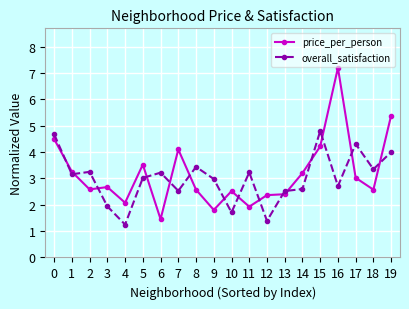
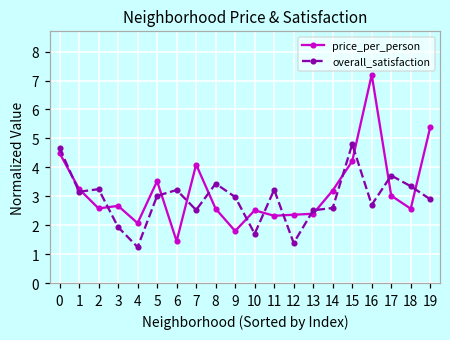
  {
    "price_per_person": {
      "0": 4.5,
      "2": 2.6,
      "3": 2.7,
      "4": 2.1,
      "5": 3.5,
      "6": 1.5,
      "7": 4.1,
      "8": 2.6,
      "9": 1.8,
      "10": 2.5,
-     "11": 1.9,
+     "11": 2.3,
      "12": 2.4,
      "13": 2.4,
      "14": 3.2,
      "15": 4.2,
      "16": 7.2,
      "17": 3.0,
      "18": 2.6,
      "19": 5.4
    },
    "overall_satisfaction": {
      "0": 4.7,
      "2": 3.3,
      "3": 1.9,
      "4": 1.3,
      "5": 3.0,
      "6": 3.2,
      "7": 2.5,
      "8": 3.4,
      "9": 3.0,
      "10": 1.7,
      "11": 3.2,
      "12": 1.4,
      "13": 2.5,
      "14": 2.6,
      "15": 4.8,
      "16": 2.7,
-     "17": 4.3,
+     "17": 3.7,
      "18": 3.4,
-     "19": 4.0
+     "19": 2.9
    }
  }
